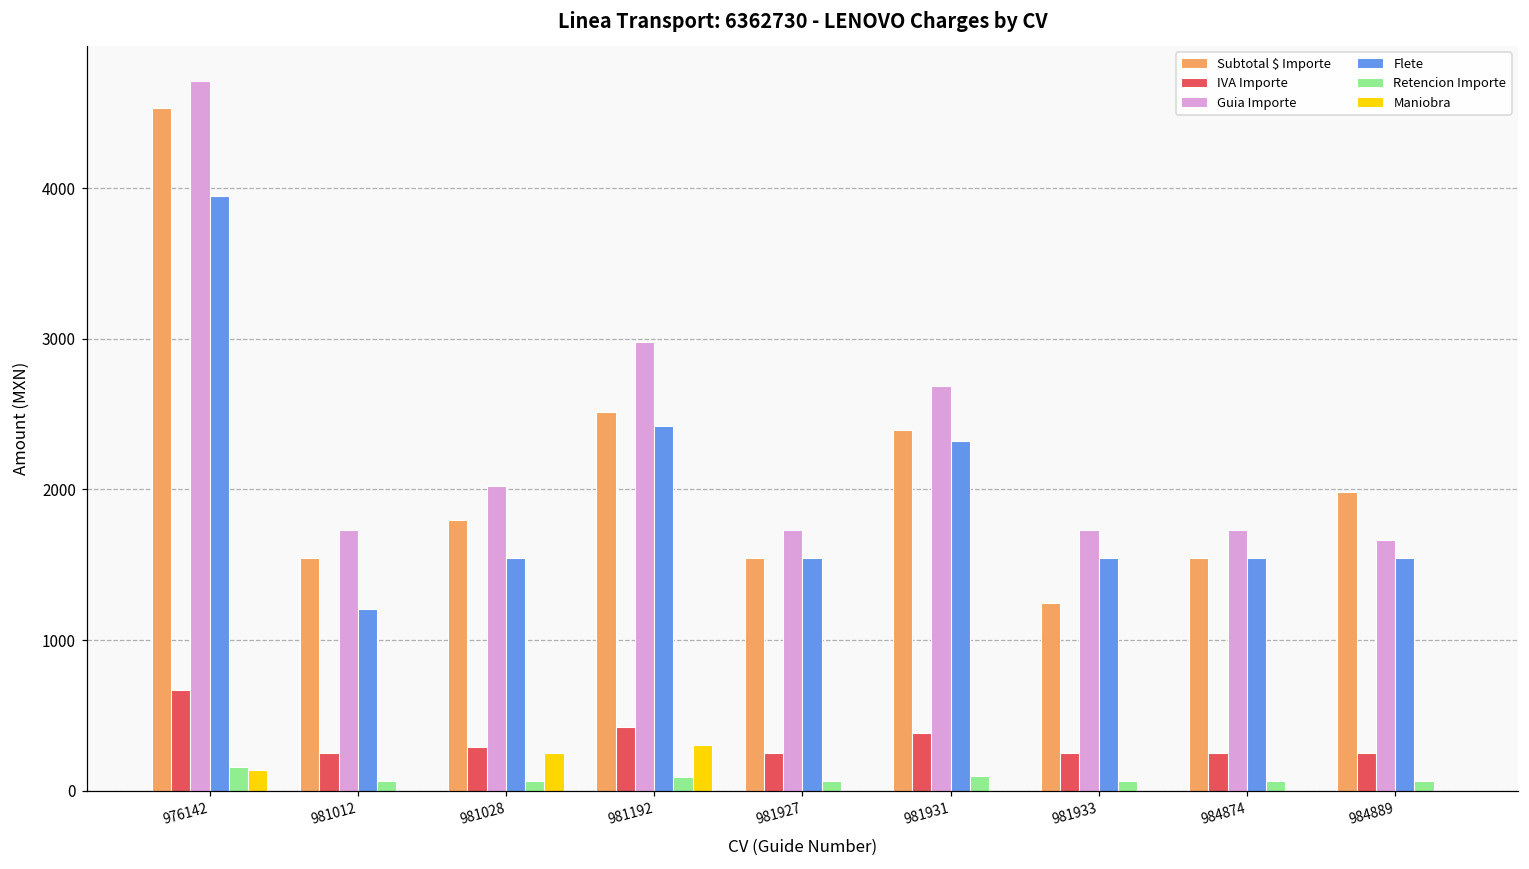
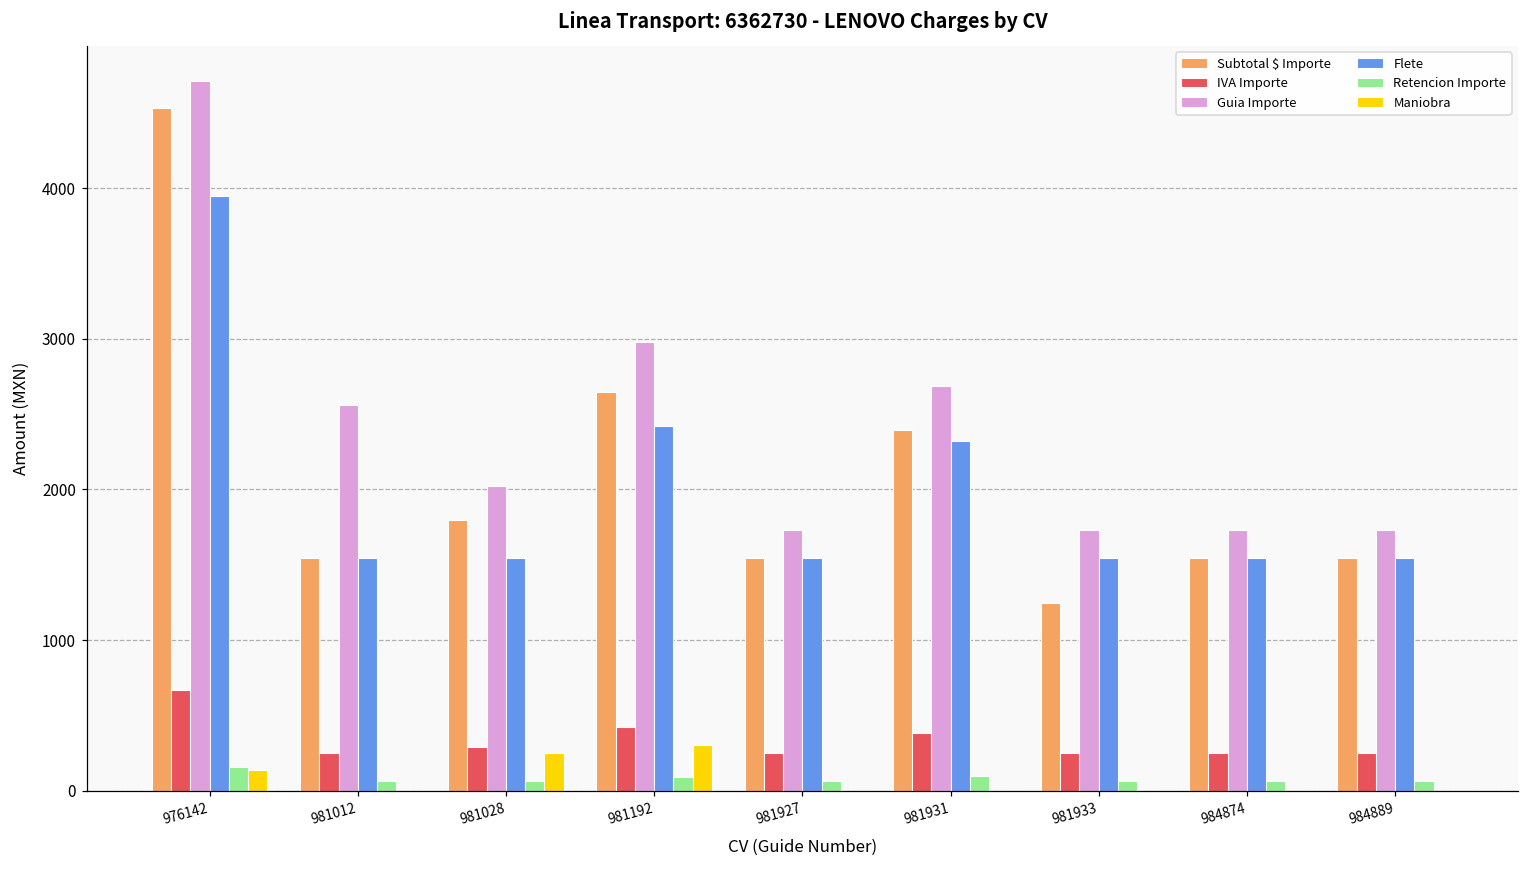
  {
    "Subtotal $ Importe": {
      "976142": 4530,
      "981012": 1550,
      "981028": 1800,
-     "981192": 2510,
+     "981192": 2650,
      "981927": 1550,
      "981931": 2400,
      "981933": 1240,
      "984874": 1550,
-     "984889": 1980
+     "984889": 1550
    },
    "IVA Importe": {
      "976142": 670,
      "981012": 250,
      "981028": 290,
      "981192": 420,
      "981927": 250,
      "981931": 380,
      "981933": 250,
      "984874": 250,
      "984889": 250
    },
    "Guia Importe": {
      "976142": 4710,
-     "981012": 1730,
+     "981012": 2560,
      "981028": 2020,
      "981192": 2980,
      "981927": 1730,
      "981931": 2680,
      "981933": 1730,
      "984874": 1730,
-     "984889": 1660
+     "984889": 1730
    },
    "Flete": {
      "976142": 3950,
-     "981012": 1210,
+     "981012": 1550,
      "981028": 1550,
      "981192": 2420,
      "981927": 1550,
      "981931": 2320,
      "981933": 1550,
      "984874": 1550,
      "984889": 1550
    },
    "Retencion Importe": {
      "976142": 160,
      "981012": 60,
      "981028": 60,
      "981192": 90,
      "981927": 60,
      "981931": 100,
      "981933": 60,
      "984874": 60,
      "984889": 60
    },
    "Maniobra": {
      "976142": 140,
      "981012": 0,
      "981028": 250,
      "981192": 300,
      "981927": 0,
      "981931": 0,
      "981933": 0,
      "984874": 0,
      "984889": 0
    }
  }
